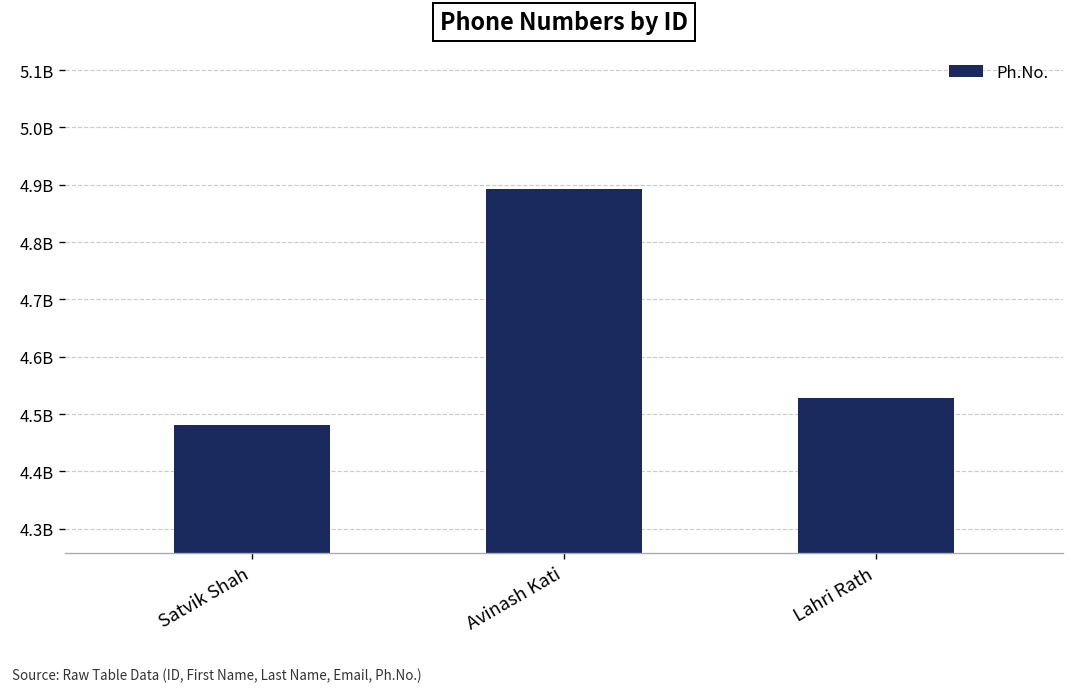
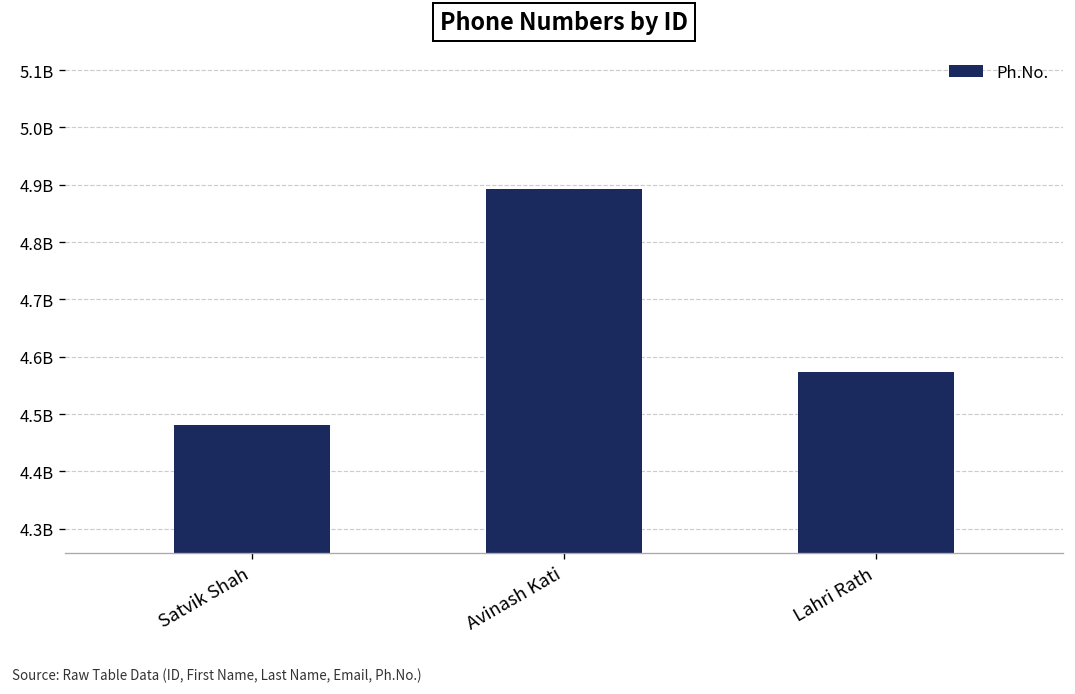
  {
    "Satvik Shah": 4480000000,
    "Avinash Kati": 4890000000,
-   "Lahri Rath": 4530000000
+   "Lahri Rath": 4570000000
  }
